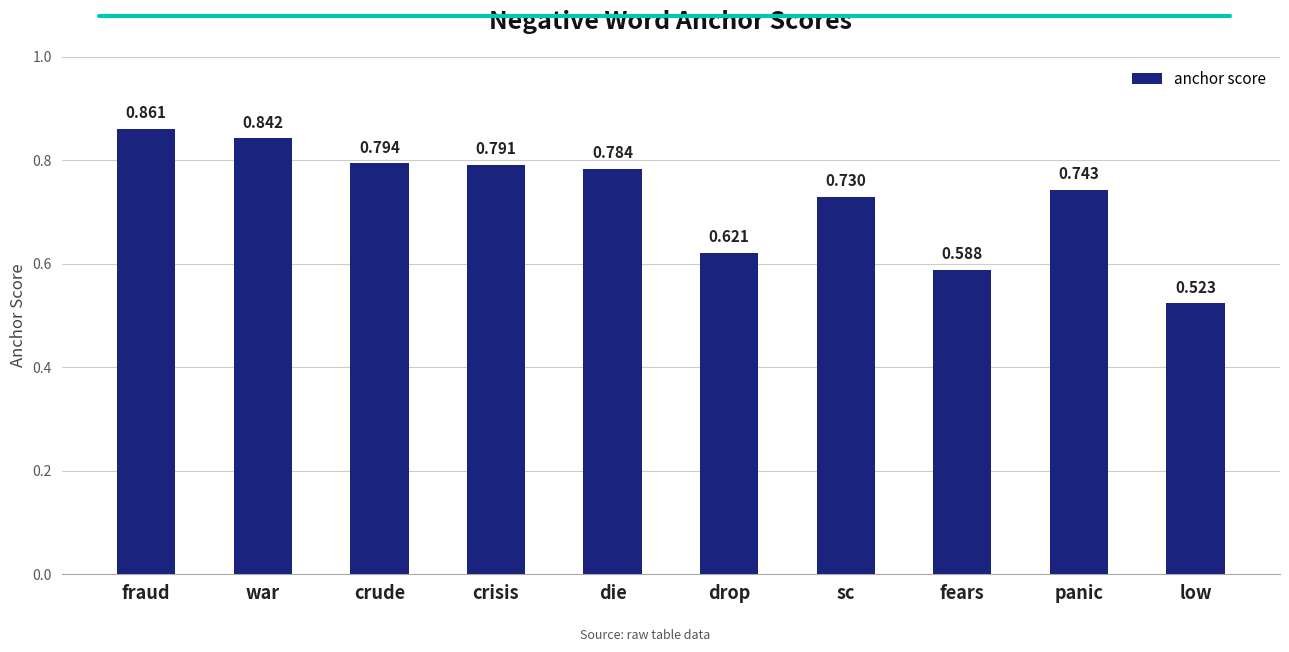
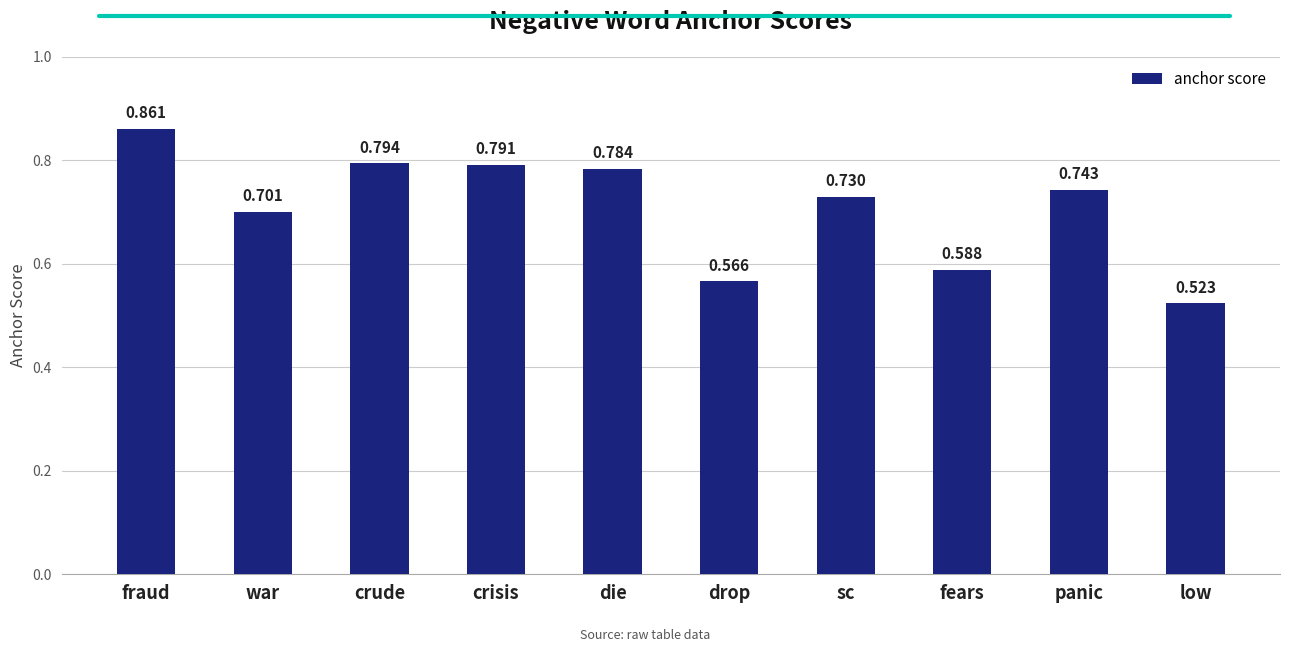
  {
    "fraud": 0.861,
-   "war": 0.842,
+   "war": 0.701,
    "crude": 0.794,
    "crisis": 0.791,
    "die": 0.784,
-   "drop": 0.621,
+   "drop": 0.566,
    "sc": 0.730,
    "fears": 0.588,
    "panic": 0.743,
    "low": 0.523
  }
